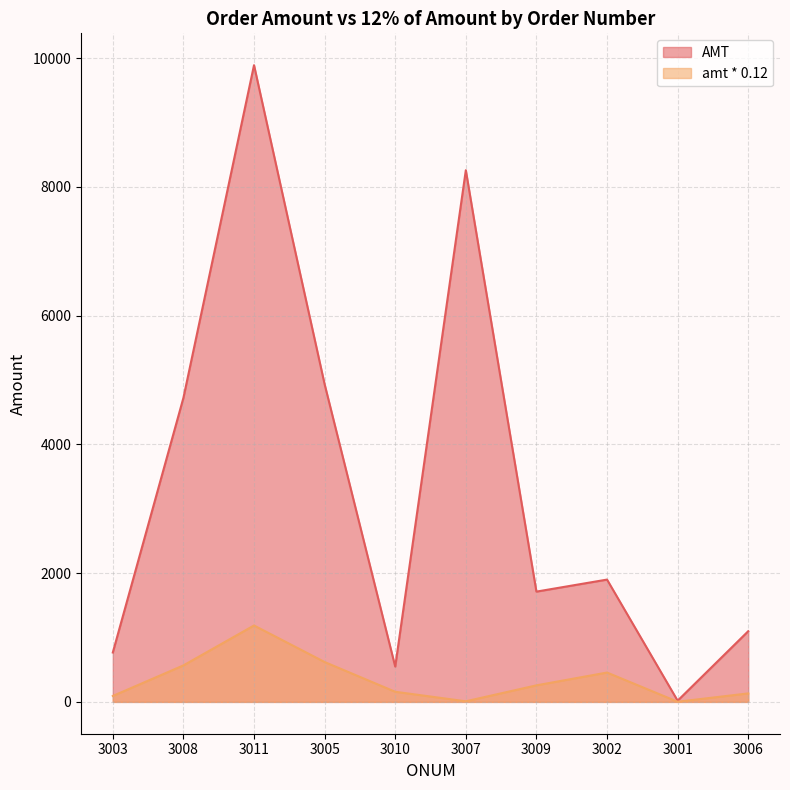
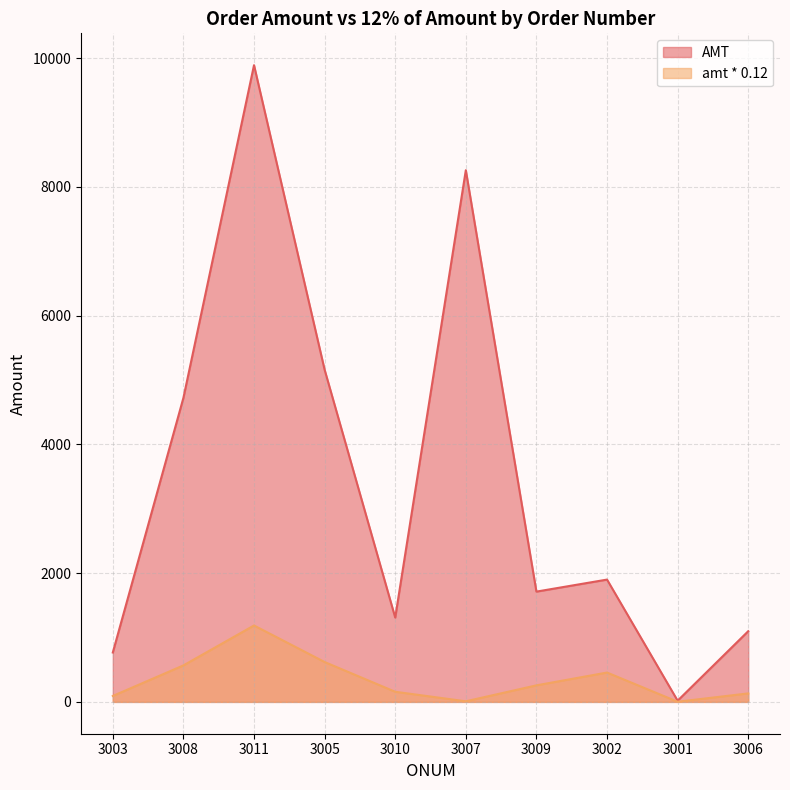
  {
    "AMT": {
      "3003": 800,
      "3008": 4700,
      "3011": 9900,
-     "3005": 4900,
-     "3010": 500,
+     "3005": 5200,
+     "3010": 1300,
      "3007": 8300,
      "3009": 1700,
      "3002": 1900,
      "3006": 1100
    },
    "amt * 0.12": {
      "3003": 100,
      "3008": 600,
      "3011": 1200,
      "3005": 600,
      "3010": 200,
      "3007": 0,
      "3009": 300,
      "3002": 500,
      "3006": 100
    }
  }
